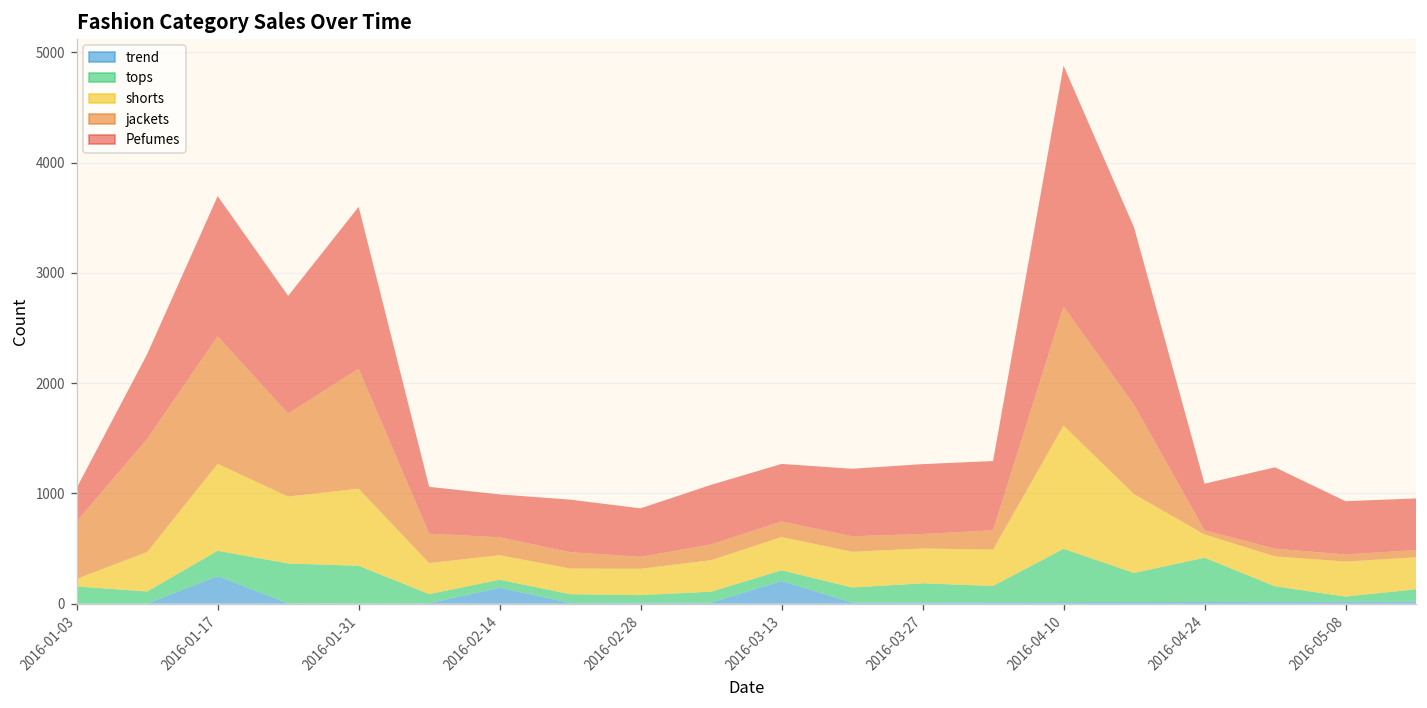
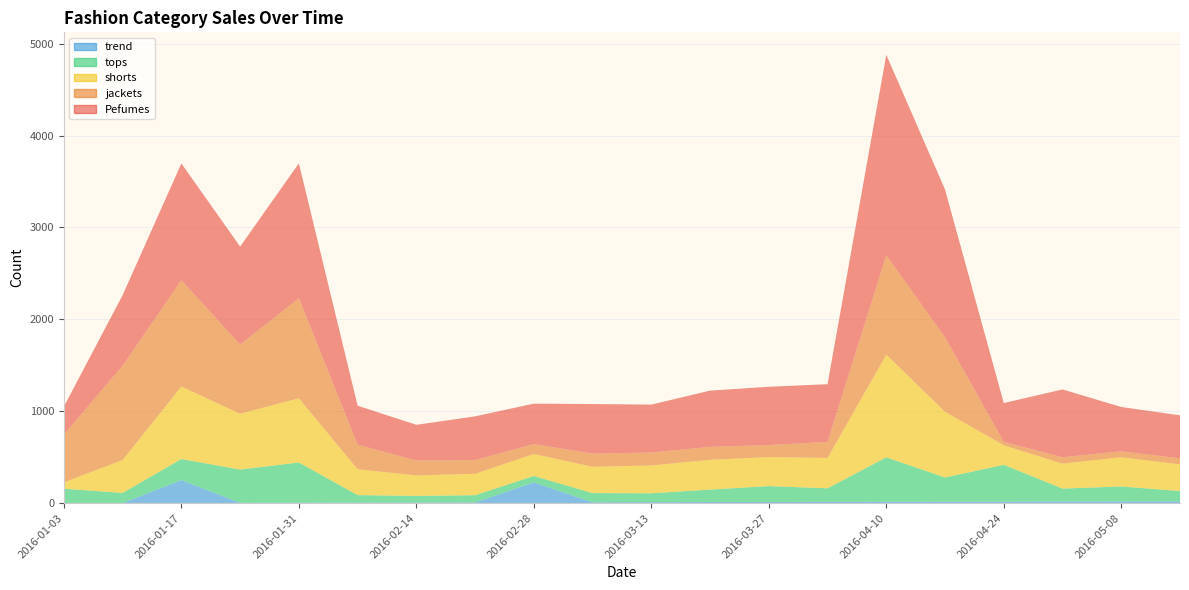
  {
    "trend": {
      "2016-01-03": 0,
      "2016-01-17": 300,
-     "2016-02-14": 100,
-     "2016-02-28": 0,
-     "2016-03-13": 200
+     "2016-02-14": 0,
+     "2016-02-28": 200,
+     "2016-03-13": 0
    },
    "tops": {
      "2016-01-03": 200,
      "2016-01-17": 200,
-     "2016-01-31": 300,
+     "2016-01-31": 400,
      "2016-02-14": 100,
      "2016-02-28": 100,
      "2016-03-13": 100,
      "2016-03-27": 200,
      "2016-04-10": 500,
      "2016-04-24": 400,
-     "2016-05-08": 0
+     "2016-05-08": 200
    },
    "shorts": {
      "2016-01-03": 100,
      "2016-01-17": 800,
      "2016-01-31": 700,
      "2016-02-14": 200,
      "2016-02-28": 200,
      "2016-03-13": 300,
      "2016-03-27": 300,
      "2016-04-10": 1100,
      "2016-04-24": 200,
      "2016-05-08": 300
    }
  }
